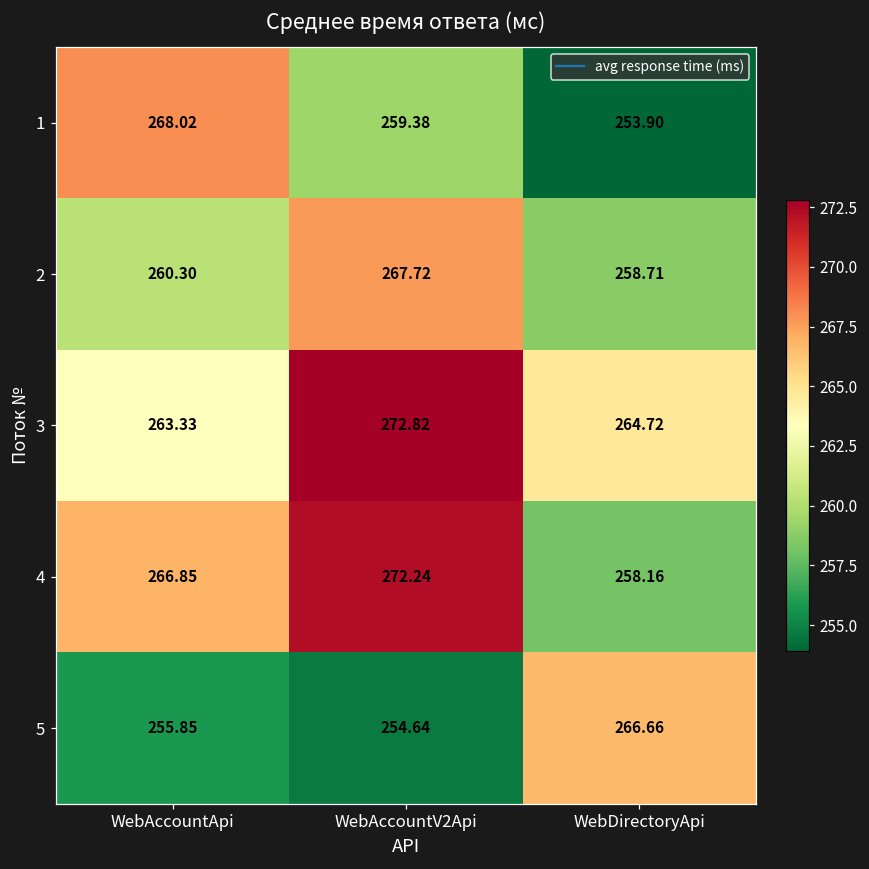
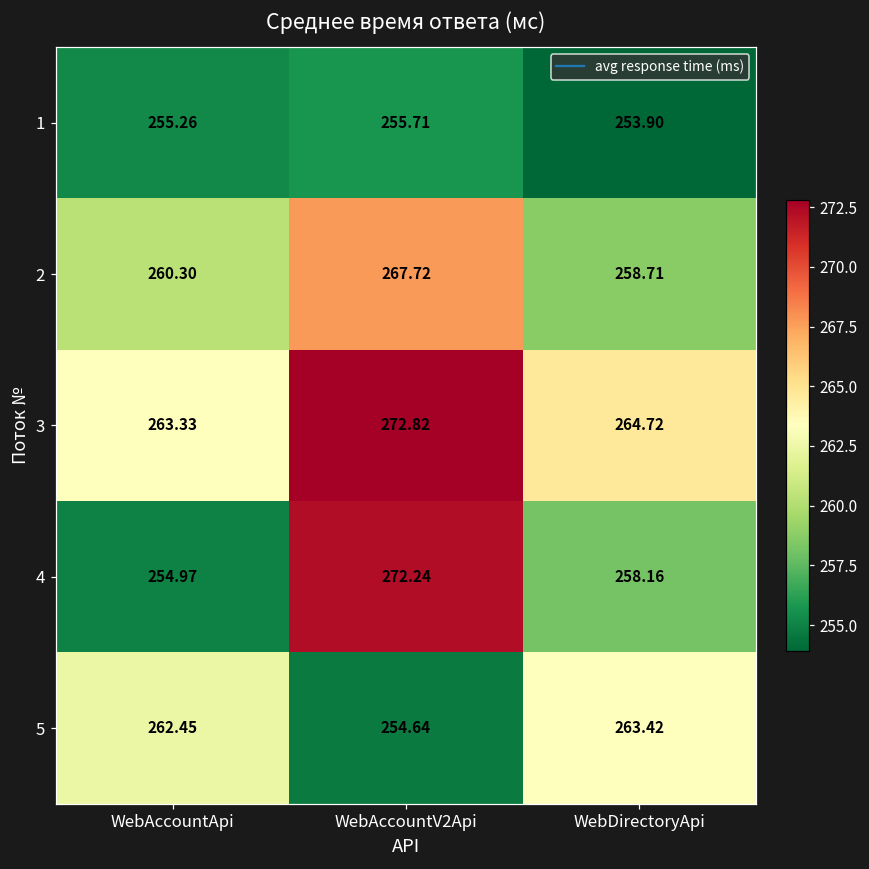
  {
    "1": {
-     "WebAccountApi": 268.02,
-     "WebAccountV2Api": 259.38,
+     "WebAccountApi": 255.26,
+     "WebAccountV2Api": 255.71,
      "WebDirectoryApi": 253.90
    },
    "2": {
      "WebAccountApi": 260.30,
      "WebAccountV2Api": 267.72,
      "WebDirectoryApi": 258.71
    },
    "3": {
      "WebAccountApi": 263.33,
      "WebAccountV2Api": 272.82,
      "WebDirectoryApi": 264.72
    },
    "4": {
-     "WebAccountApi": 266.85,
+     "WebAccountApi": 254.97,
      "WebAccountV2Api": 272.24,
      "WebDirectoryApi": 258.16
    },
    "5": {
-     "WebAccountApi": 255.85,
+     "WebAccountApi": 262.45,
      "WebAccountV2Api": 254.64,
-     "WebDirectoryApi": 266.66
+     "WebDirectoryApi": 263.42
    }
  }
